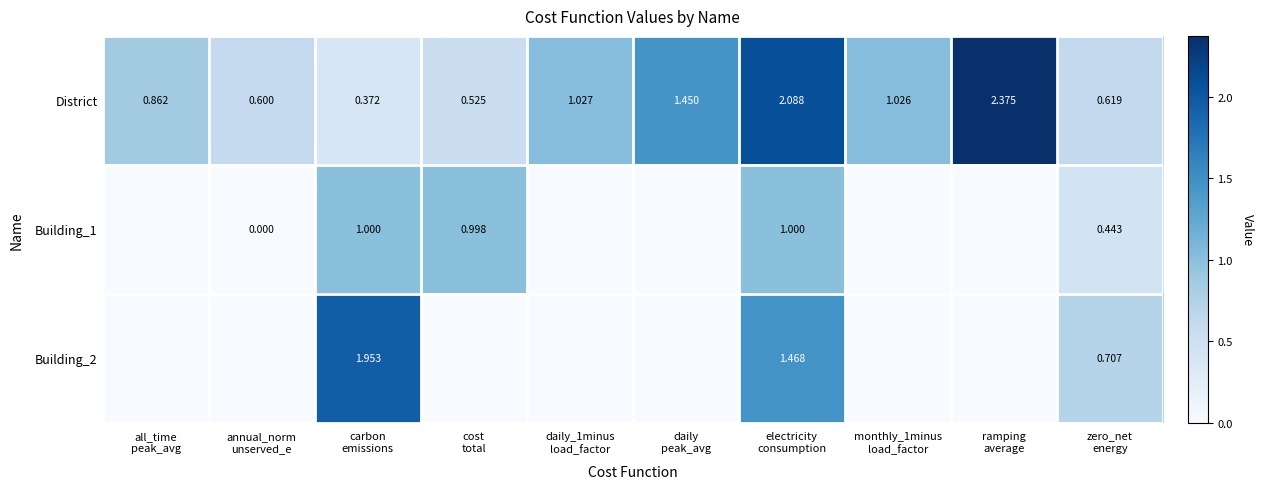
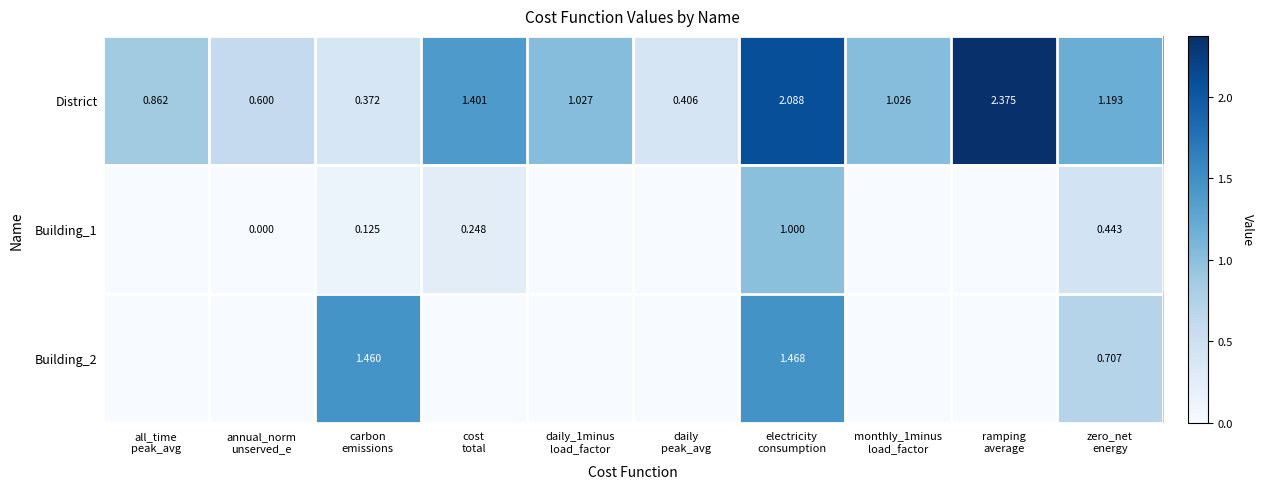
  {
    "District": {
      "all_time peak_avg": 0.862,
      "annual_norm unserved_e": 0.600,
      "carbon emissions": 0.372,
-     "cost total": 0.525,
+     "cost total": 1.401,
      "daily_1minus load_factor": 1.027,
-     "daily peak_avg": 1.450,
+     "daily peak_avg": 0.406,
      "electricity consumption": 2.088,
      "monthly_1minus load_factor": 1.026,
      "ramping average": 2.375,
-     "zero_net energy": 0.619
+     "zero_net energy": 1.193
    },
    "Building_1": {
      "annual_norm unserved_e": 0.000,
-     "carbon emissions": 1.000,
-     "cost total": 0.998,
+     "carbon emissions": 0.125,
+     "cost total": 0.248,
      "electricity consumption": 1.000,
      "zero_net energy": 0.443
    },
    "Building_2": {
-     "carbon emissions": 1.953,
+     "carbon emissions": 1.460,
      "electricity consumption": 1.468,
      "zero_net energy": 0.707
    }
  }
